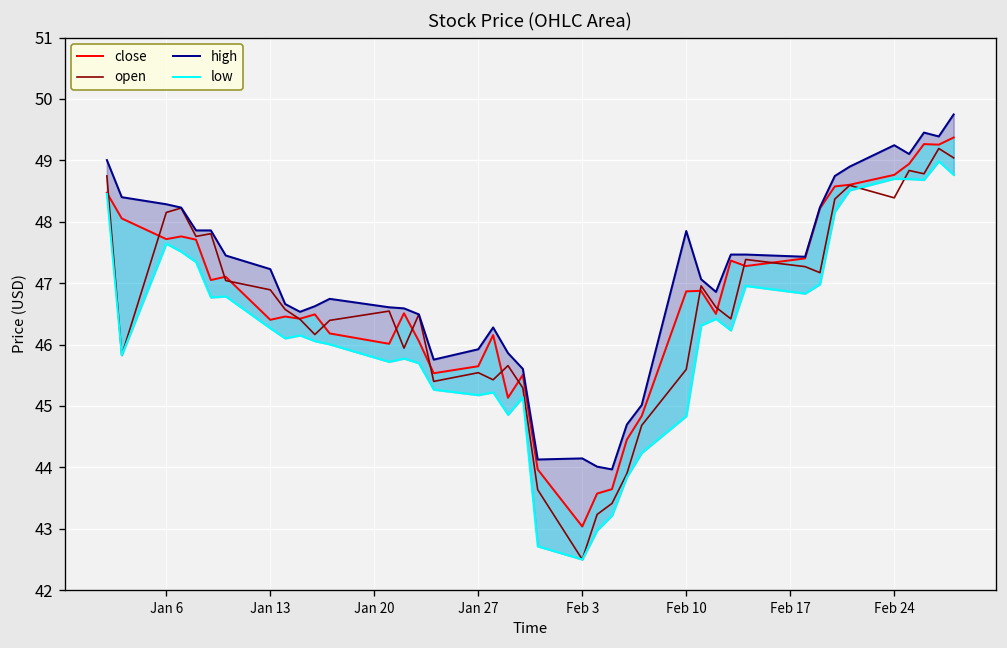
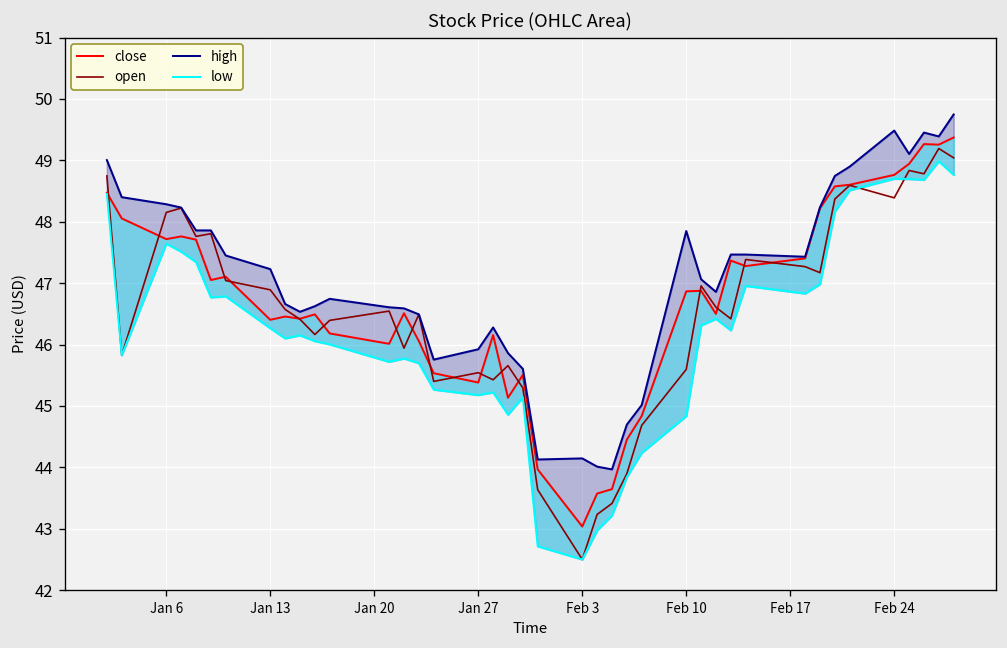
  {
    "close": {
      "Jan 6": 47.7,
      "Jan 13": 46.4,
-     "Jan 27": 45.6,
+     "Jan 27": 45.4,
      "Feb 3": 43.0,
      "Feb 10": 46.9,
      "Feb 24": 48.8
    },
    "open": {
      "Jan 6": 48.2,
      "Jan 13": 46.9,
      "Jan 27": 45.5,
      "Feb 10": 45.6,
      "Feb 24": 48.4
    },
    "high": {
      "Jan 6": 48.3,
      "Jan 13": 47.2,
      "Jan 27": 45.9,
      "Feb 3": 44.1,
      "Feb 10": 47.8,
-     "Feb 24": 49.2
+     "Feb 24": 49.5
    },
    "low": {
      "Jan 6": 47.6,
      "Jan 13": 46.3,
      "Jan 27": 45.2,
      "Feb 10": 44.8,
      "Feb 24": 48.7
    }
  }
